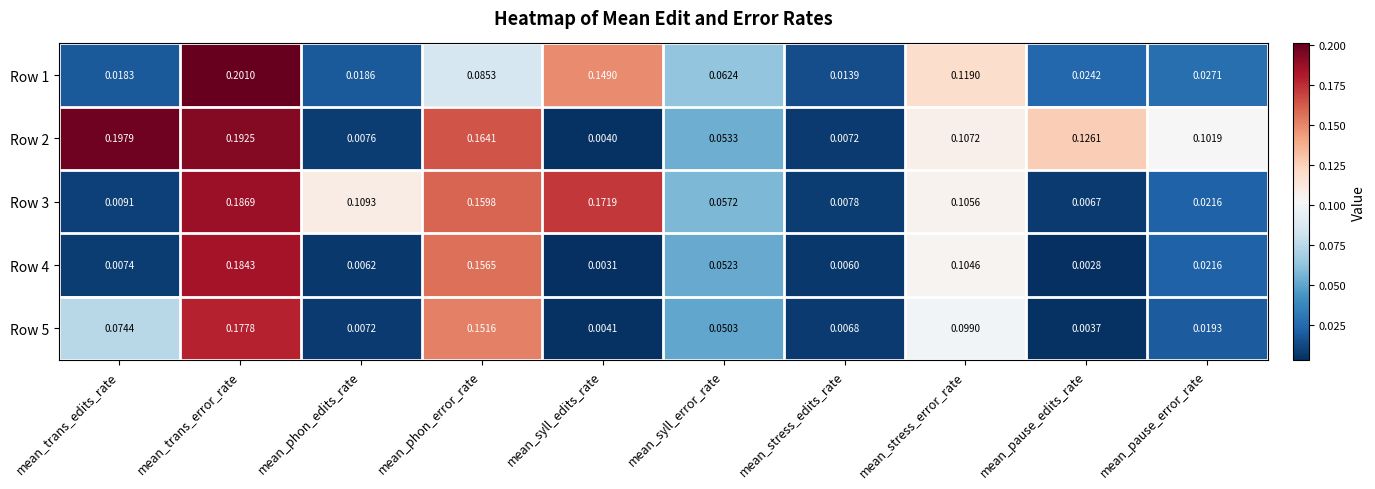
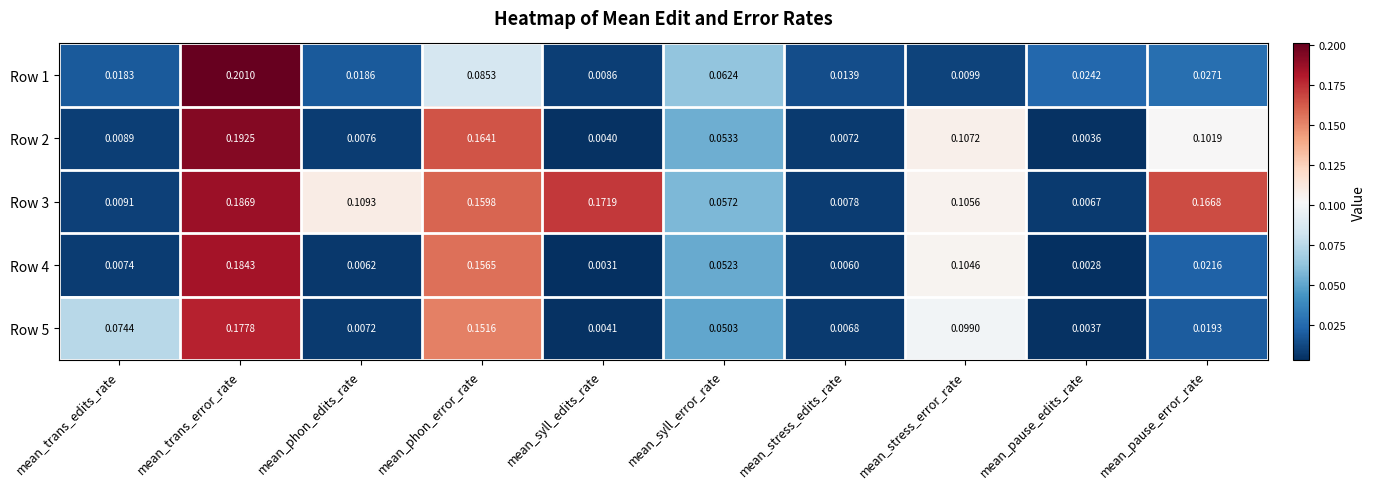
  {
    "Row 1": {
      "mean_trans_edits_rate": 0.0183,
      "mean_trans_error_rate": 0.2010,
      "mean_phon_edits_rate": 0.0186,
      "mean_phon_error_rate": 0.0853,
-     "mean_syll_edits_rate": 0.1490,
+     "mean_syll_edits_rate": 0.0086,
      "mean_syll_error_rate": 0.0624,
      "mean_stress_edits_rate": 0.0139,
-     "mean_stress_error_rate": 0.1190,
+     "mean_stress_error_rate": 0.0099,
      "mean_pause_edits_rate": 0.0242,
      "mean_pause_error_rate": 0.0271
    },
    "Row 2": {
-     "mean_trans_edits_rate": 0.1979,
+     "mean_trans_edits_rate": 0.0089,
      "mean_trans_error_rate": 0.1925,
      "mean_phon_edits_rate": 0.0076,
      "mean_phon_error_rate": 0.1641,
      "mean_syll_edits_rate": 0.0040,
      "mean_syll_error_rate": 0.0533,
      "mean_stress_edits_rate": 0.0072,
      "mean_stress_error_rate": 0.1072,
-     "mean_pause_edits_rate": 0.1261,
+     "mean_pause_edits_rate": 0.0036,
      "mean_pause_error_rate": 0.1019
    },
    "Row 3": {
      "mean_trans_edits_rate": 0.0091,
      "mean_trans_error_rate": 0.1869,
      "mean_phon_edits_rate": 0.1093,
      "mean_phon_error_rate": 0.1598,
      "mean_syll_edits_rate": 0.1719,
      "mean_syll_error_rate": 0.0572,
      "mean_stress_edits_rate": 0.0078,
      "mean_stress_error_rate": 0.1056,
      "mean_pause_edits_rate": 0.0067,
-     "mean_pause_error_rate": 0.0216
+     "mean_pause_error_rate": 0.1668
    },
    "Row 4": {
      "mean_trans_edits_rate": 0.0074,
      "mean_trans_error_rate": 0.1843,
      "mean_phon_edits_rate": 0.0062,
      "mean_phon_error_rate": 0.1565,
      "mean_syll_edits_rate": 0.0031,
      "mean_syll_error_rate": 0.0523,
      "mean_stress_edits_rate": 0.0060,
      "mean_stress_error_rate": 0.1046,
      "mean_pause_edits_rate": 0.0028,
      "mean_pause_error_rate": 0.0216
    },
    "Row 5": {
      "mean_trans_edits_rate": 0.0744,
      "mean_trans_error_rate": 0.1778,
      "mean_phon_edits_rate": 0.0072,
      "mean_phon_error_rate": 0.1516,
      "mean_syll_edits_rate": 0.0041,
      "mean_syll_error_rate": 0.0503,
      "mean_stress_edits_rate": 0.0068,
      "mean_stress_error_rate": 0.0990,
      "mean_pause_edits_rate": 0.0037,
      "mean_pause_error_rate": 0.0193
    }
  }
